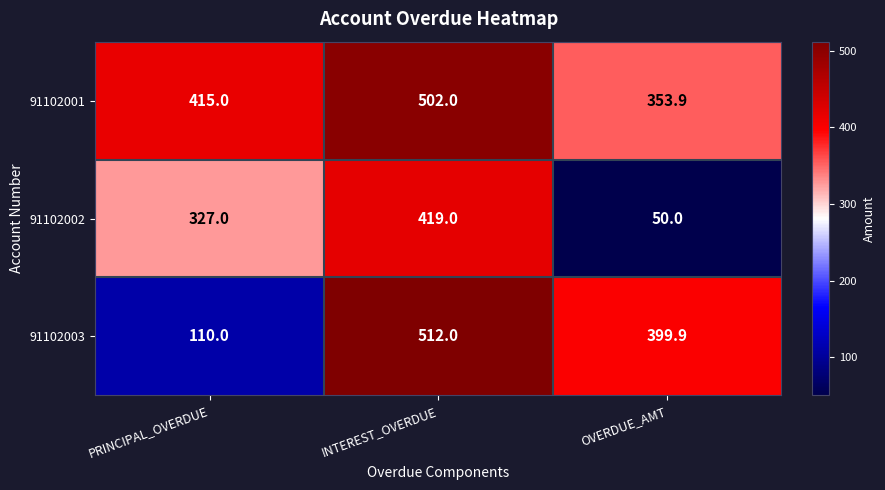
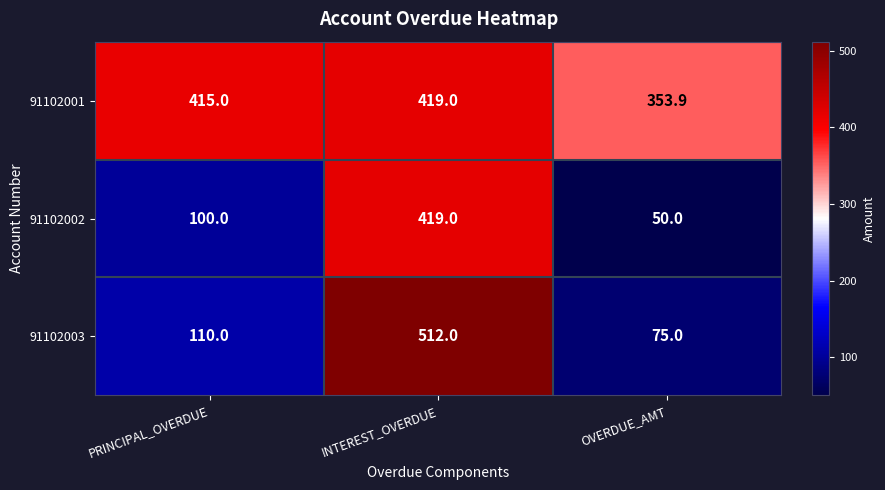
  {
    "91102001": {
      "PRINCIPAL_OVERDUE": 415.0,
-     "INTEREST_OVERDUE": 502.0,
+     "INTEREST_OVERDUE": 419.0,
      "OVERDUE_AMT": 353.9
    },
    "91102002": {
-     "PRINCIPAL_OVERDUE": 327.0,
+     "PRINCIPAL_OVERDUE": 100.0,
      "INTEREST_OVERDUE": 419.0,
      "OVERDUE_AMT": 50.0
    },
    "91102003": {
      "PRINCIPAL_OVERDUE": 110.0,
      "INTEREST_OVERDUE": 512.0,
-     "OVERDUE_AMT": 399.9
+     "OVERDUE_AMT": 75.0
    }
  }
